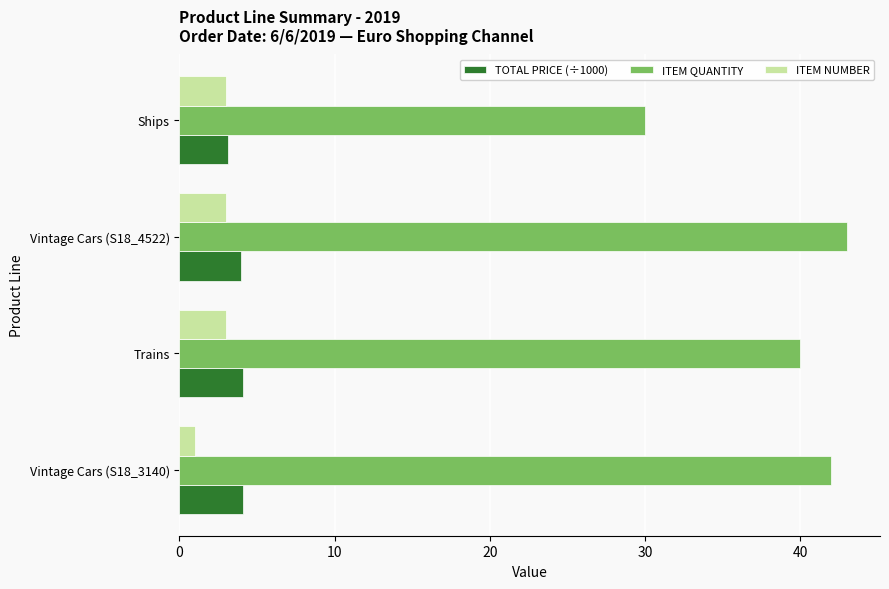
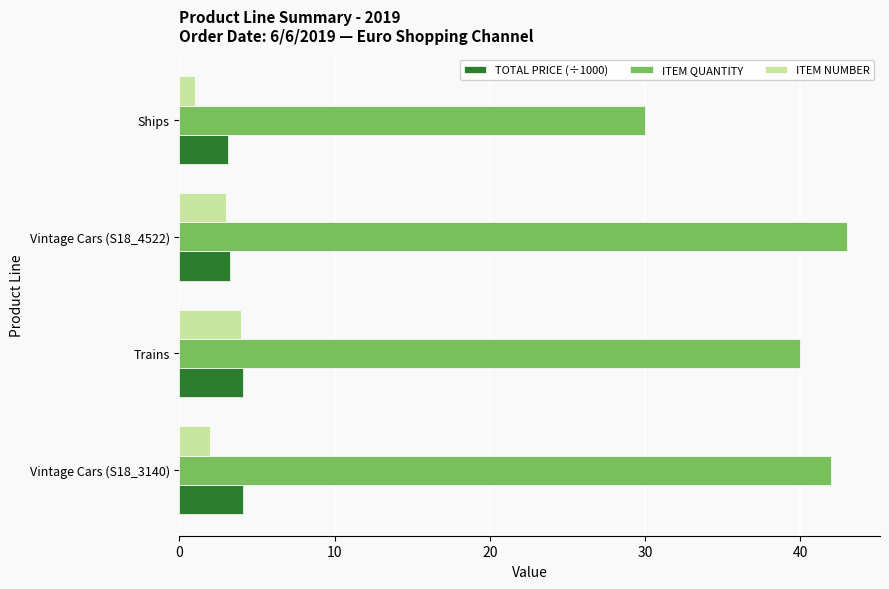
  {
    "TOTAL PRICE (÷1000)": {
      "Ships": 3.1,
-     "Vintage Cars (S18_4522)": 4.0,
+     "Vintage Cars (S18_4522)": 3.3,
      "Trains": 4.1,
      "Vintage Cars (S18_3140)": 4.1
    },
    "ITEM QUANTITY": {
      "Ships": 30.0,
      "Vintage Cars (S18_4522)": 43.0,
      "Trains": 40.0,
      "Vintage Cars (S18_3140)": 42.0
    },
    "ITEM NUMBER": {
-     "Ships": 3,
+     "Ships": 1,
      "Vintage Cars (S18_4522)": 3,
-     "Trains": 3,
-     "Vintage Cars (S18_3140)": 1
+     "Trains": 4,
+     "Vintage Cars (S18_3140)": 2
    }
  }
